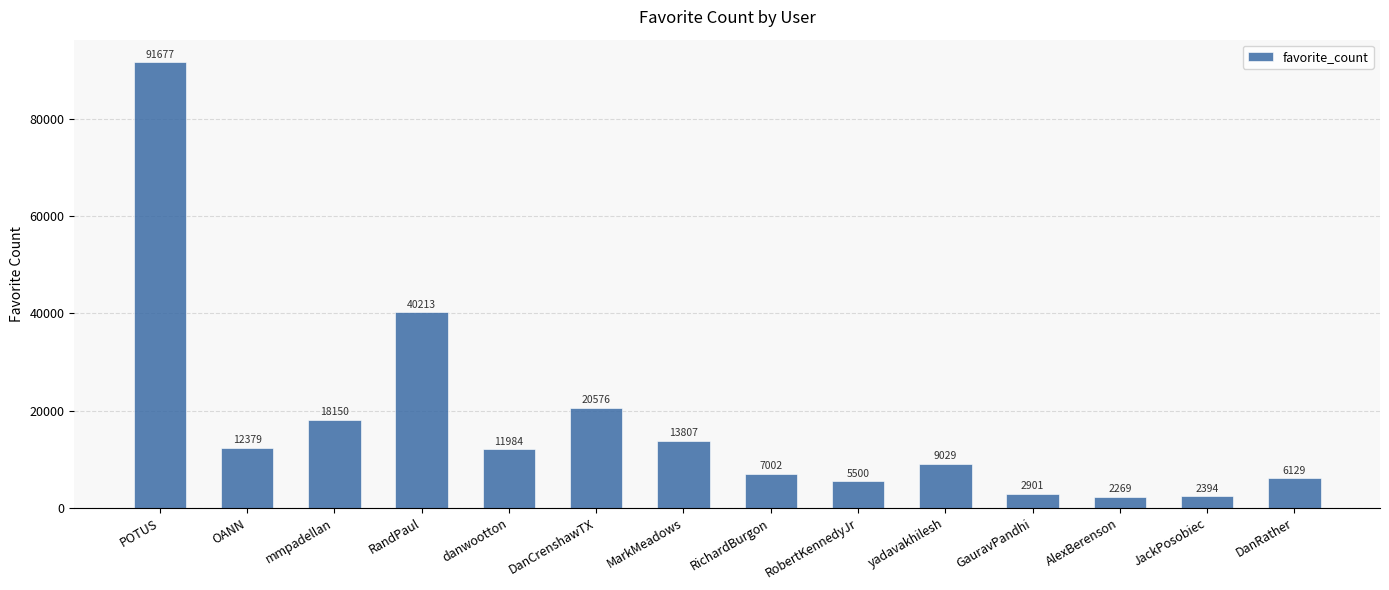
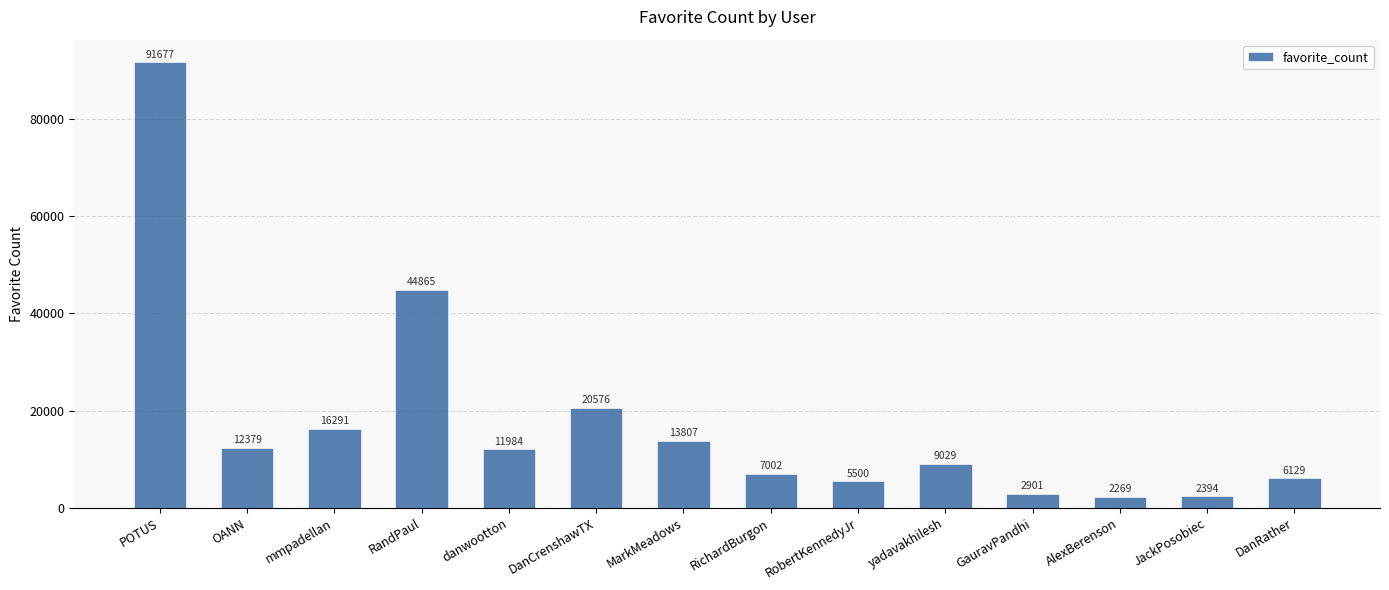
  {
    "POTUS": 91677,
    "OANN": 12379,
-   "mmpadellan": 18150,
-   "RandPaul": 40213,
+   "mmpadellan": 16291,
+   "RandPaul": 44865,
    "danwootton": 11984,
    "DanCrenshawTX": 20576,
    "MarkMeadows": 13807,
    "RichardBurgon": 7002,
    "RobertKennedyJr": 5500,
    "yadavakhilesh": 9029,
    "GauravPandhi": 2901,
    "AlexBerenson": 2269,
    "JackPosobiec": 2394,
    "DanRather": 6129
  }
